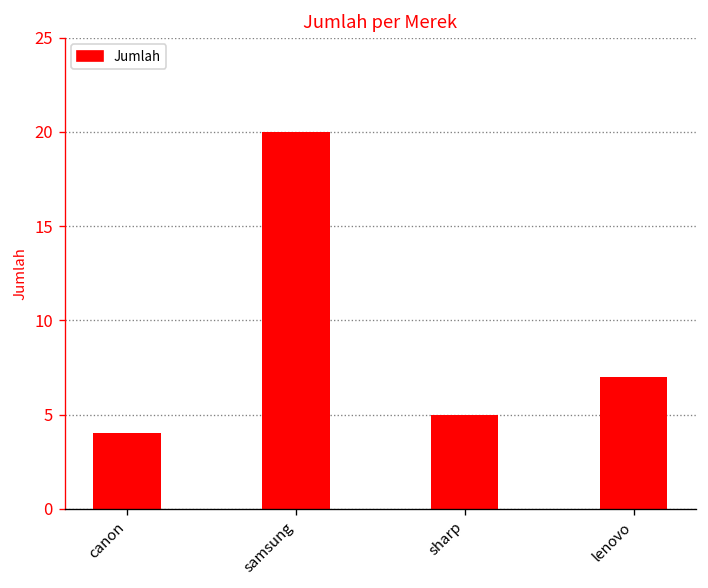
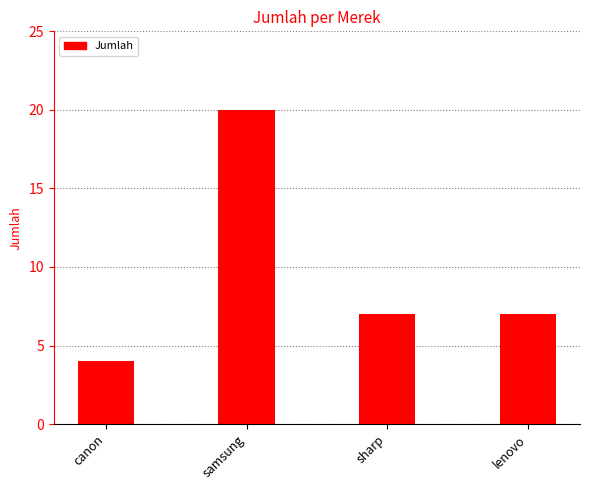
  {
    "canon": 4,
    "samsung": 20,
-   "sharp": 5,
+   "sharp": 7,
    "lenovo": 7
  }
